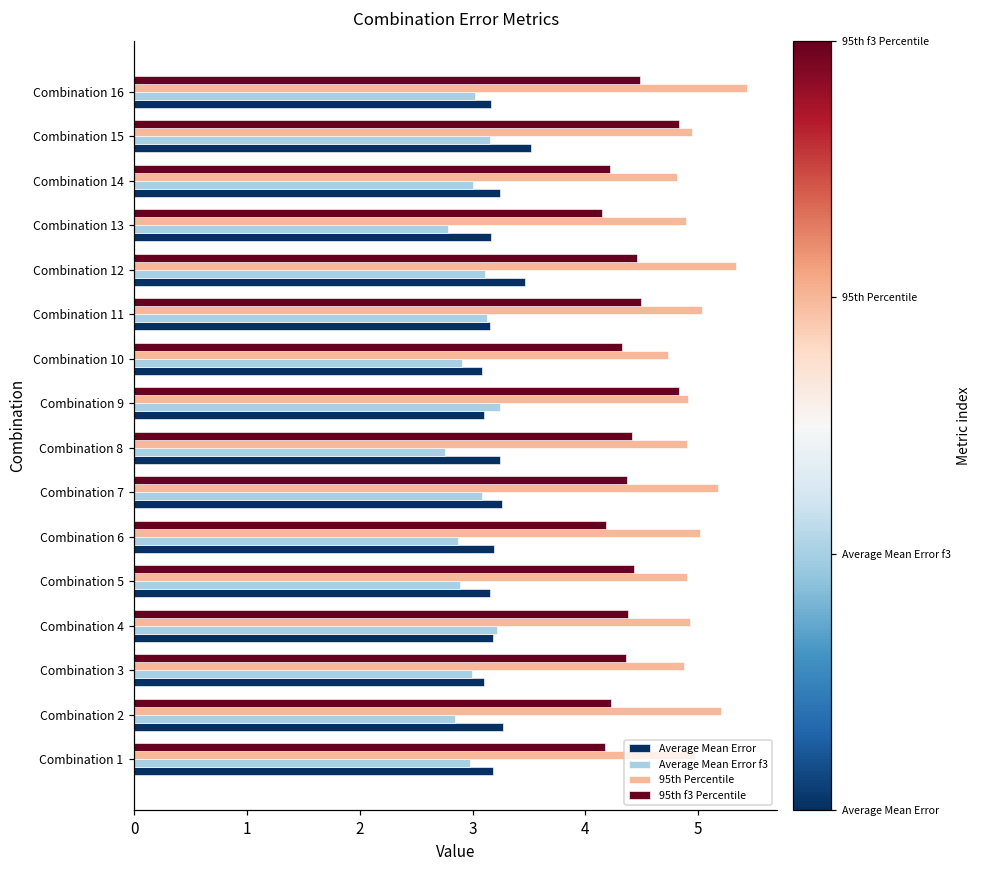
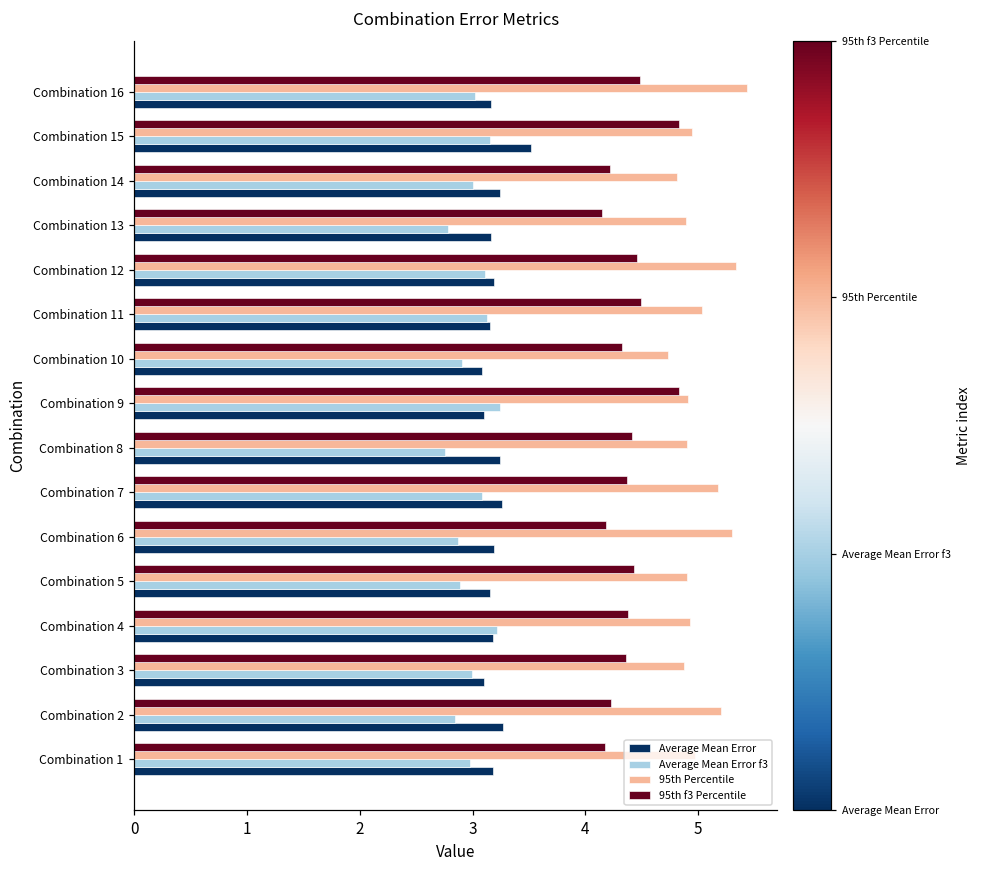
  {
    "Average Mean Error": {
      "Combination 16": 3.16,
      "Combination 15": 3.52,
      "Combination 14": 3.24,
      "Combination 13": 3.17,
-     "Combination 12": 3.47,
+     "Combination 12": 3.19,
      "Combination 11": 3.15,
      "Combination 10": 3.08,
      "Combination 9": 3.10,
      "Combination 8": 3.24,
      "Combination 7": 3.26,
      "Combination 6": 3.19,
      "Combination 5": 3.16,
      "Combination 4": 3.18,
      "Combination 3": 3.11,
      "Combination 2": 3.27,
      "Combination 1": 3.18
    },
    "Average Mean Error f3": {
      "Combination 16": 3.02,
      "Combination 15": 3.16,
      "Combination 14": 3.00,
      "Combination 13": 2.78,
      "Combination 12": 3.11,
      "Combination 11": 3.13,
      "Combination 10": 2.91,
      "Combination 9": 3.24,
      "Combination 8": 2.75,
      "Combination 7": 3.09,
      "Combination 6": 2.87,
      "Combination 5": 2.88,
      "Combination 4": 3.22,
      "Combination 3": 3.00,
      "Combination 2": 2.84,
      "Combination 1": 2.97
    },
    "95th Percentile": {
      "Combination 16": 5.43,
      "Combination 15": 4.94,
      "Combination 14": 4.81,
      "Combination 13": 4.90,
      "Combination 12": 5.34,
      "Combination 11": 5.03,
      "Combination 10": 4.74,
      "Combination 9": 4.91,
      "Combination 8": 4.90,
      "Combination 7": 5.18,
-     "Combination 6": 5.01,
+     "Combination 6": 5.30,
      "Combination 5": 4.90,
      "Combination 4": 4.93,
      "Combination 3": 4.88,
      "Combination 2": 5.20
    },
    "95th f3 Percentile": {
      "Combination 16": 4.49,
      "Combination 15": 4.83,
      "Combination 14": 4.22,
      "Combination 13": 4.15,
      "Combination 12": 4.45,
      "Combination 11": 4.50,
      "Combination 10": 4.32,
      "Combination 9": 4.83,
      "Combination 8": 4.42,
      "Combination 7": 4.37,
      "Combination 6": 4.18,
      "Combination 5": 4.43,
      "Combination 4": 4.38,
      "Combination 3": 4.36,
      "Combination 2": 4.23,
      "Combination 1": 4.17
    }
  }
